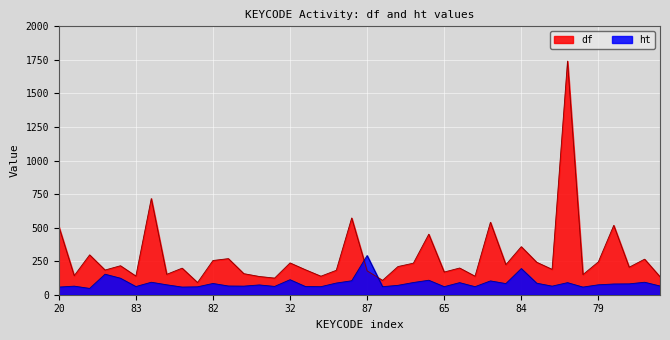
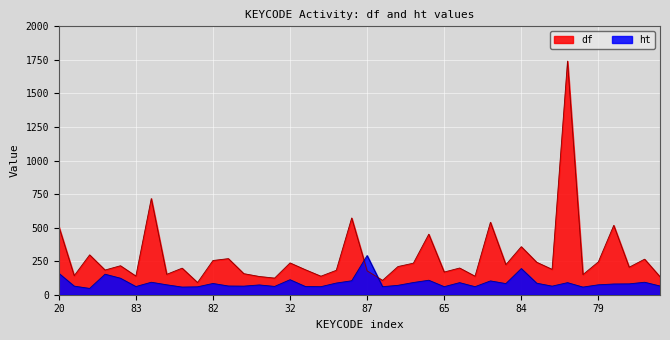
  {
    "df": {
      "20": 510,
      "83": 140,
      "82": 260,
      "87": 180,
      "65": 170,
      "84": 360,
      "79": 250
    },
    "ht": {
-     "20": 60,
+     "20": 160,
      "83": 60,
      "82": 80,
      "87": 290,
      "65": 60,
      "84": 200,
      "79": 70
    }
  }
